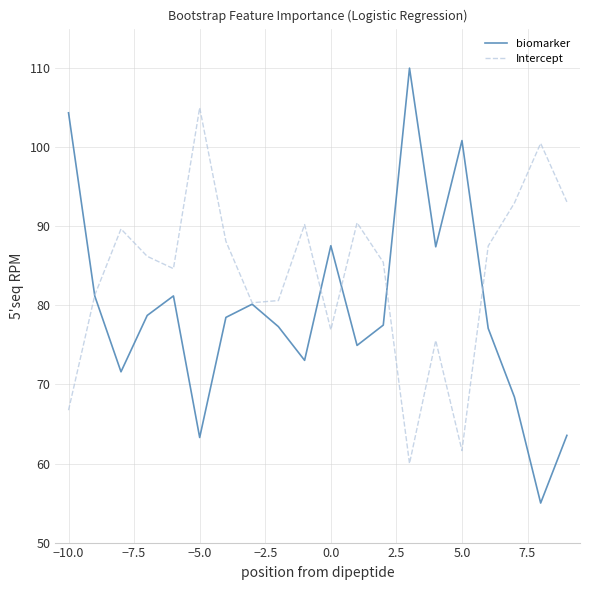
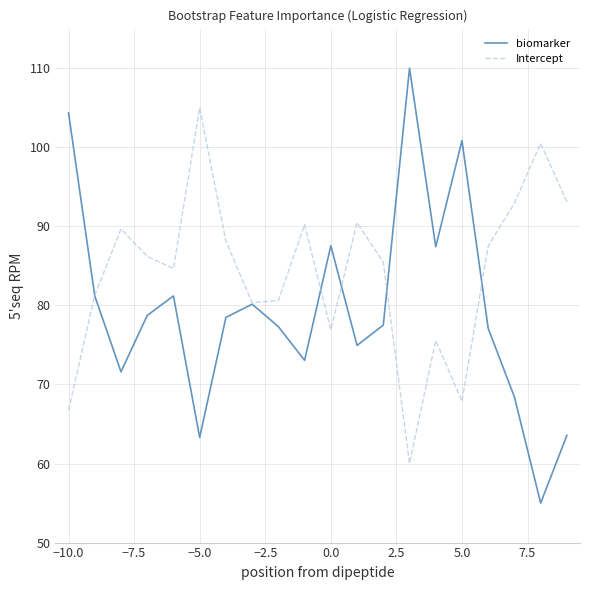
  {
    "biomarker": {
      "−10.0": 104,
      "−5.0": 63,
      "0.0": 88,
      "5.0": 101
    },
    "Intercept": {
      "−10.0": 67,
      "−5.0": 105,
      "0.0": 77,
-     "5.0": 62
+     "5.0": 68
    }
  }
